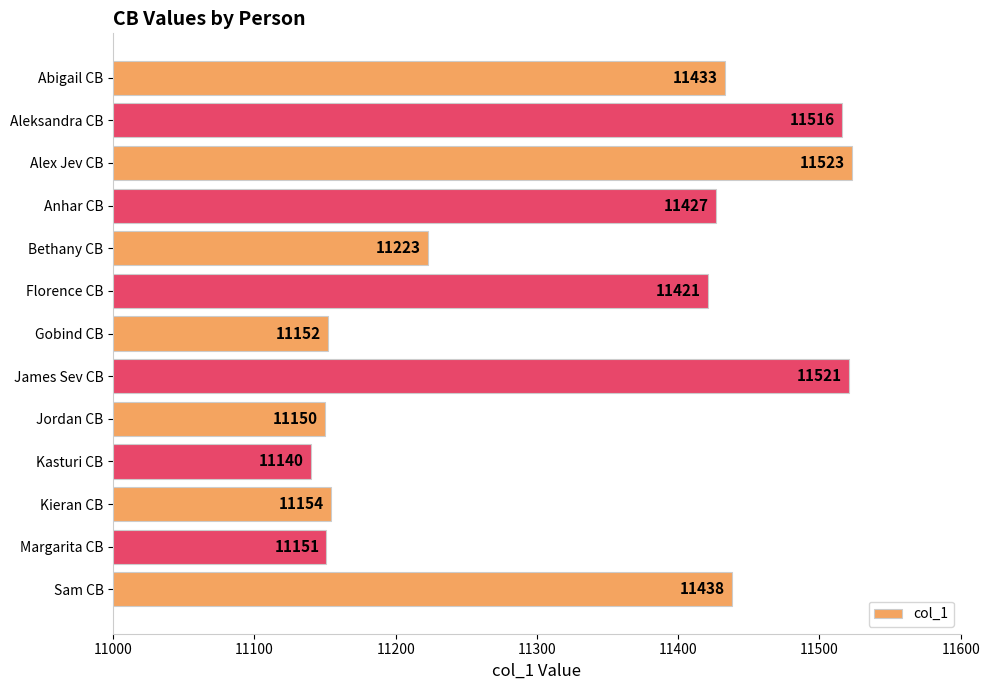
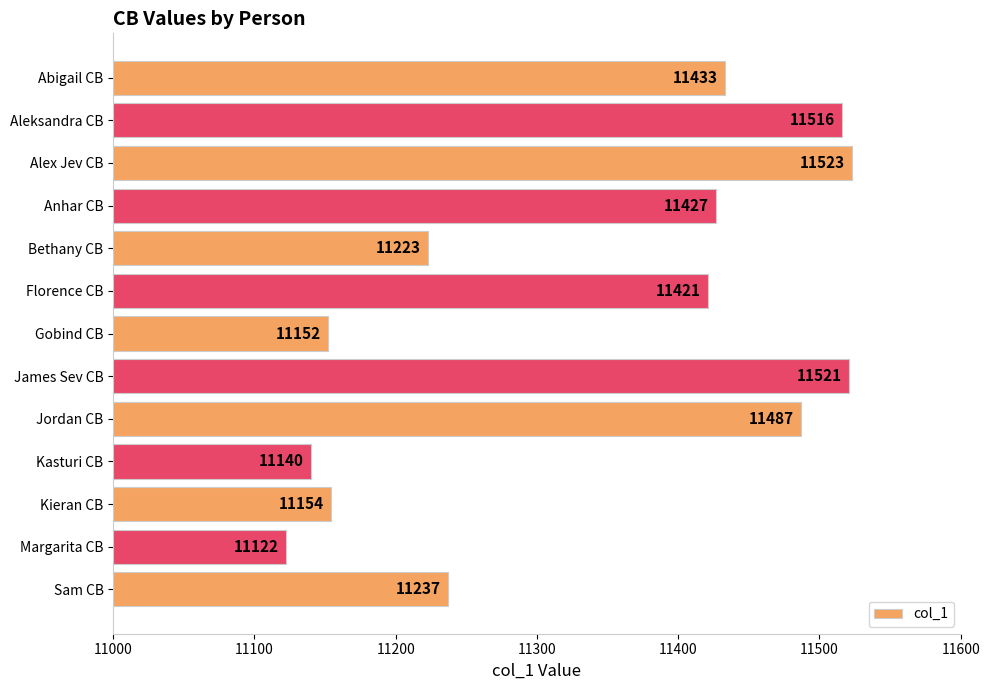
  {
    "Abigail CB": 11433,
    "Aleksandra CB": 11516,
    "Alex Jev CB": 11523,
    "Anhar CB": 11427,
    "Bethany CB": 11223,
    "Florence CB": 11421,
    "Gobind CB": 11152,
    "James Sev CB": 11521,
-   "Jordan CB": 11150,
+   "Jordan CB": 11487,
    "Kasturi CB": 11140,
    "Kieran CB": 11154,
-   "Margarita CB": 11151,
-   "Sam CB": 11438
+   "Margarita CB": 11122,
+   "Sam CB": 11237
  }
